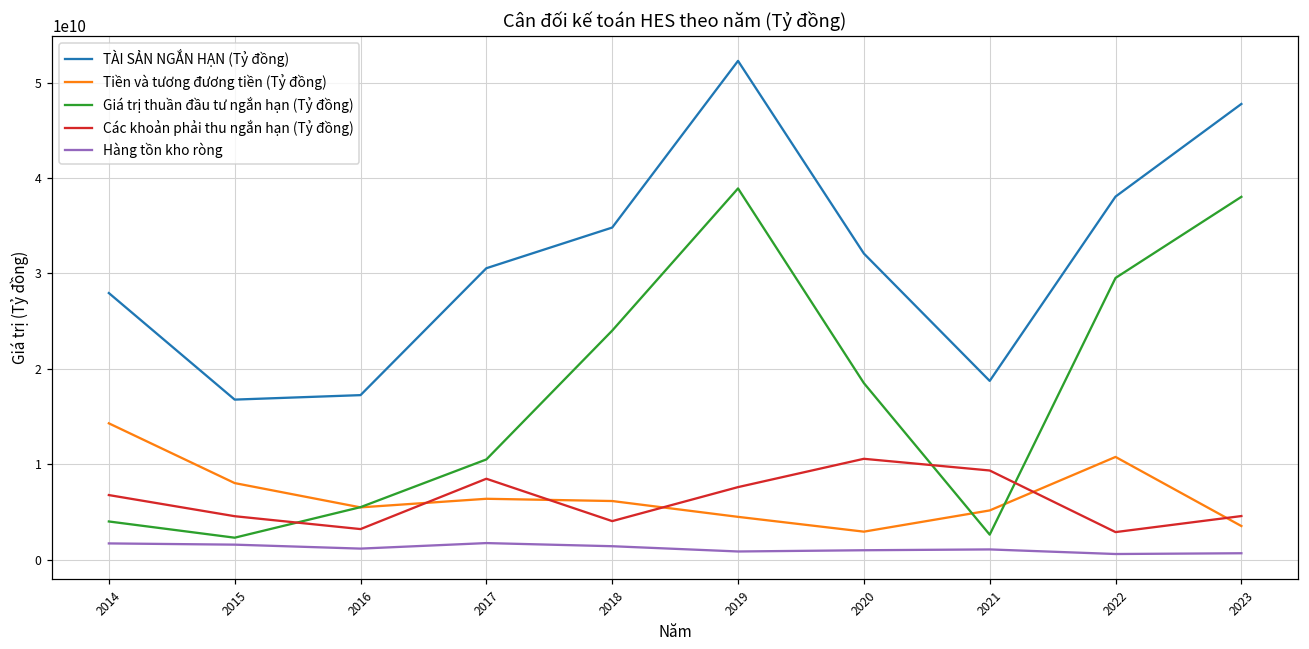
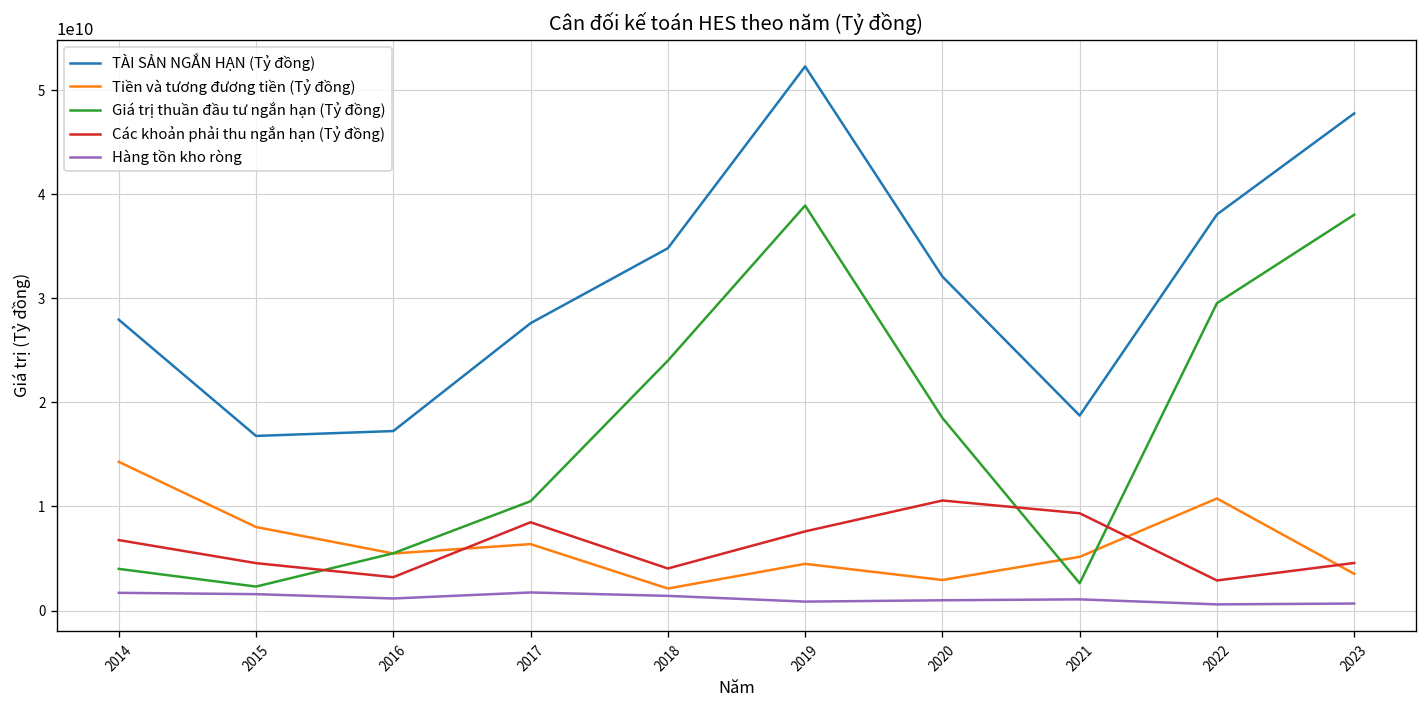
  {
    "TÀI SẢN NGẮN HẠN (Tỷ đồng)": {
      "2014": 28000000000,
      "2015": 17000000000,
      "2016": 17000000000,
-     "2017": 31000000000,
+     "2017": 28000000000,
      "2018": 35000000000,
      "2019": 52000000000,
      "2020": 32000000000,
      "2021": 19000000000,
      "2022": 38000000000,
      "2023": 48000000000
    },
    "Tiền và tương đương tiền (Tỷ đồng)": {
      "2014": 14000000000,
      "2015": 8000000000,
      "2017": 6000000000,
-     "2018": 6000000000,
+     "2018": 2000000000,
      "2019": 4000000000,
      "2020": 3000000000,
      "2021": 5000000000,
      "2022": 11000000000,
      "2023": 4000000000
    },
    "Giá trị thuần đầu tư ngắn hạn (Tỷ đồng)": {
      "2014": 4000000000,
      "2015": 2000000000,
      "2017": 11000000000,
      "2018": 24000000000,
      "2019": 39000000000,
      "2020": 19000000000,
      "2021": 3000000000,
      "2022": 30000000000,
      "2023": 38000000000
    },
    "Các khoản phải thu ngắn hạn (Tỷ đồng)": {
      "2014": 7000000000,
      "2015": 5000000000,
      "2016": 3000000000,
      "2017": 8000000000,
      "2018": 4000000000,
      "2019": 8000000000,
      "2020": 11000000000,
      "2021": 9000000000,
      "2022": 3000000000,
      "2023": 5000000000
    },
    "Hàng tồn kho ròng": {
      "2014": 2000000000,
      "2015": 2000000000,
      "2016": 1000000000,
      "2017": 2000000000,
      "2018": 1000000000,
      "2019": 1000000000,
      "2020": 1000000000,
      "2021": 1000000000,
      "2022": 1000000000,
      "2023": 1000000000
    }
  }
